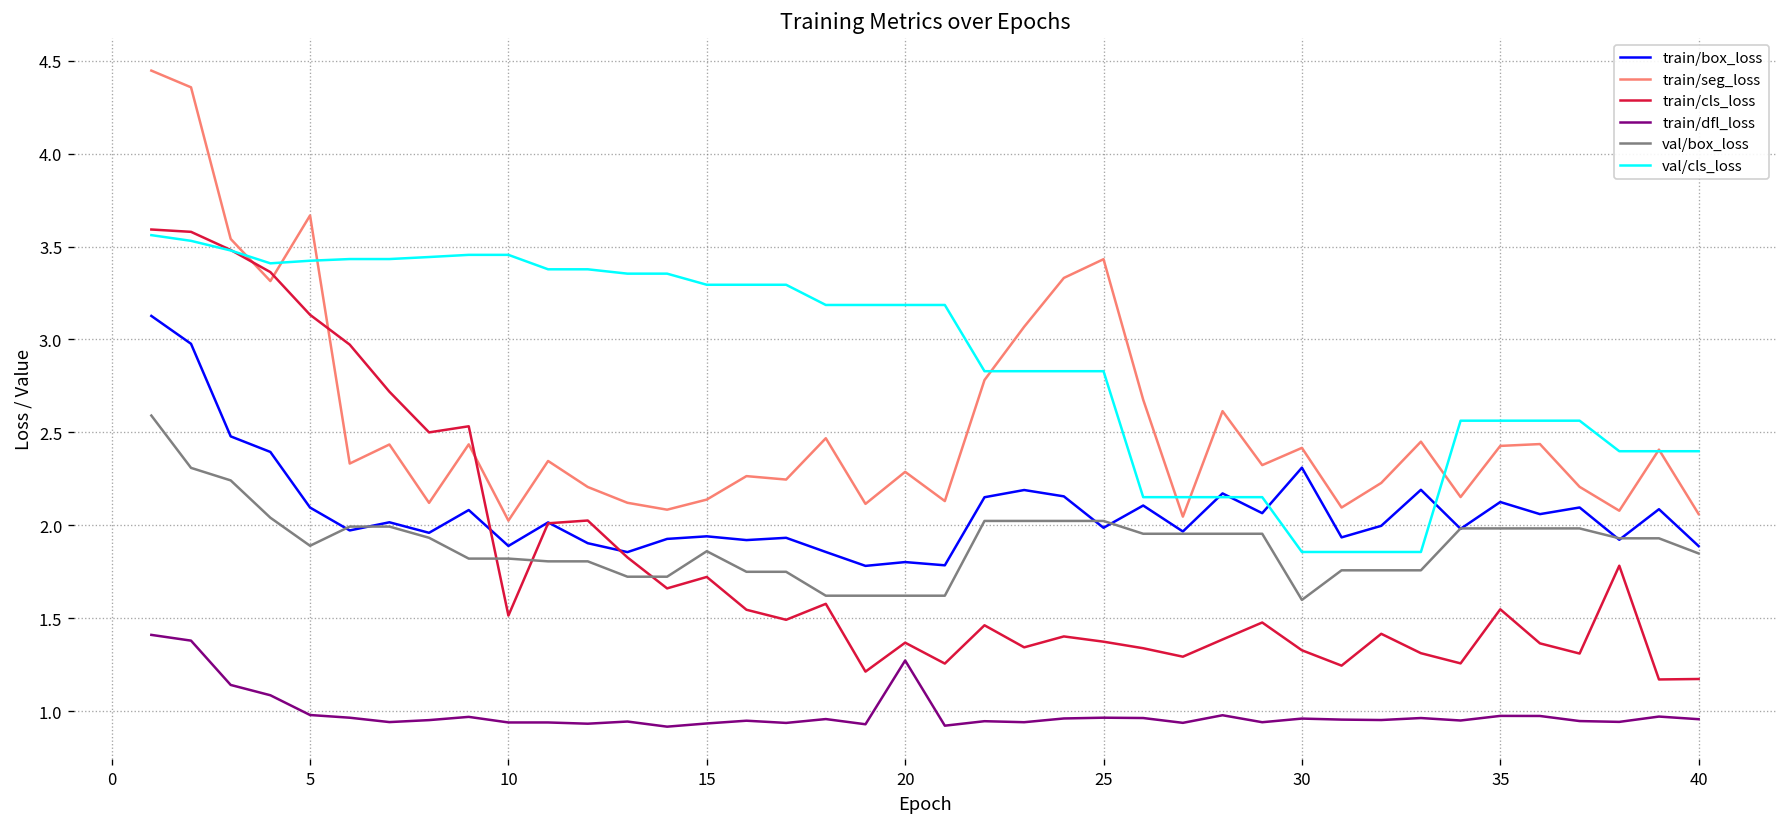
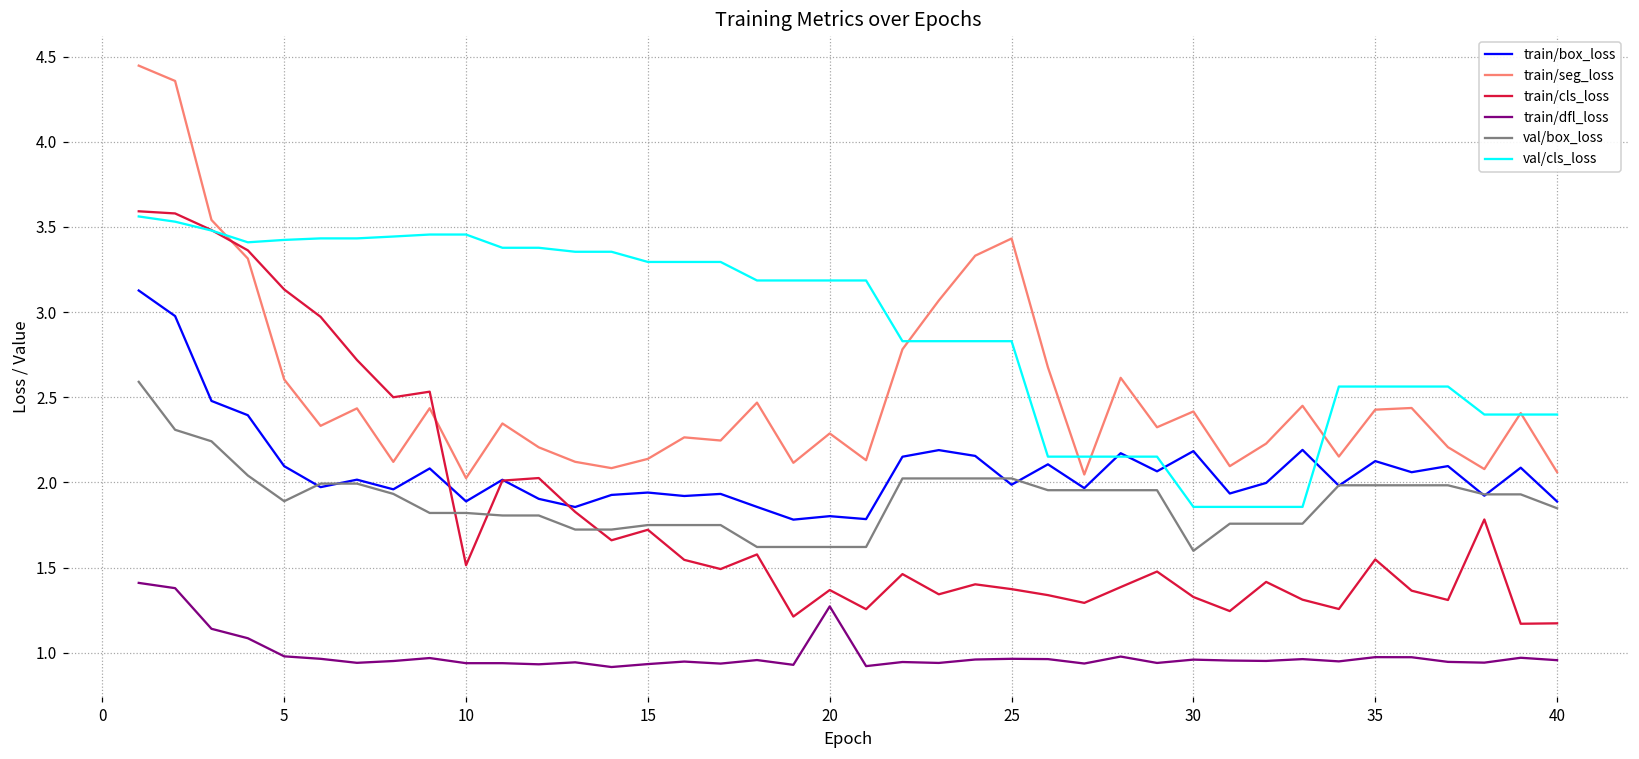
  {
    "train/box_loss": {
      "5": 2.10,
      "10": 1.89,
      "15": 1.94,
      "20": 1.80,
      "25": 1.99,
-     "30": 2.31,
+     "30": 2.18,
      "35": 2.13,
      "40": 1.89
    },
    "train/seg_loss": {
-     "5": 3.67,
+     "5": 2.60,
      "10": 2.03,
      "15": 2.14,
      "20": 2.29,
      "25": 3.43,
      "30": 2.42,
      "35": 2.43,
      "40": 2.06
    },
    "train/cls_loss": {
      "5": 3.13,
      "10": 1.51,
      "15": 1.72,
      "20": 1.37,
      "25": 1.37,
      "30": 1.33,
      "35": 1.55,
      "40": 1.17
    },
    "train/dfl_loss": {
      "5": 0.98,
      "10": 0.94,
      "15": 0.93,
      "20": 1.27,
      "25": 0.97,
      "30": 0.96,
      "35": 0.98,
      "40": 0.96
    },
    "val/box_loss": {
      "5": 1.89,
      "10": 1.82,
-     "15": 1.86,
+     "15": 1.75,
      "20": 1.62,
      "25": 2.02,
      "30": 1.60,
      "35": 1.98,
      "40": 1.85
    },
    "val/cls_loss": {
      "5": 3.42,
      "10": 3.46,
      "15": 3.29,
      "20": 3.19,
      "25": 2.83,
      "30": 1.86,
      "35": 2.56,
      "40": 2.40
    }
  }
